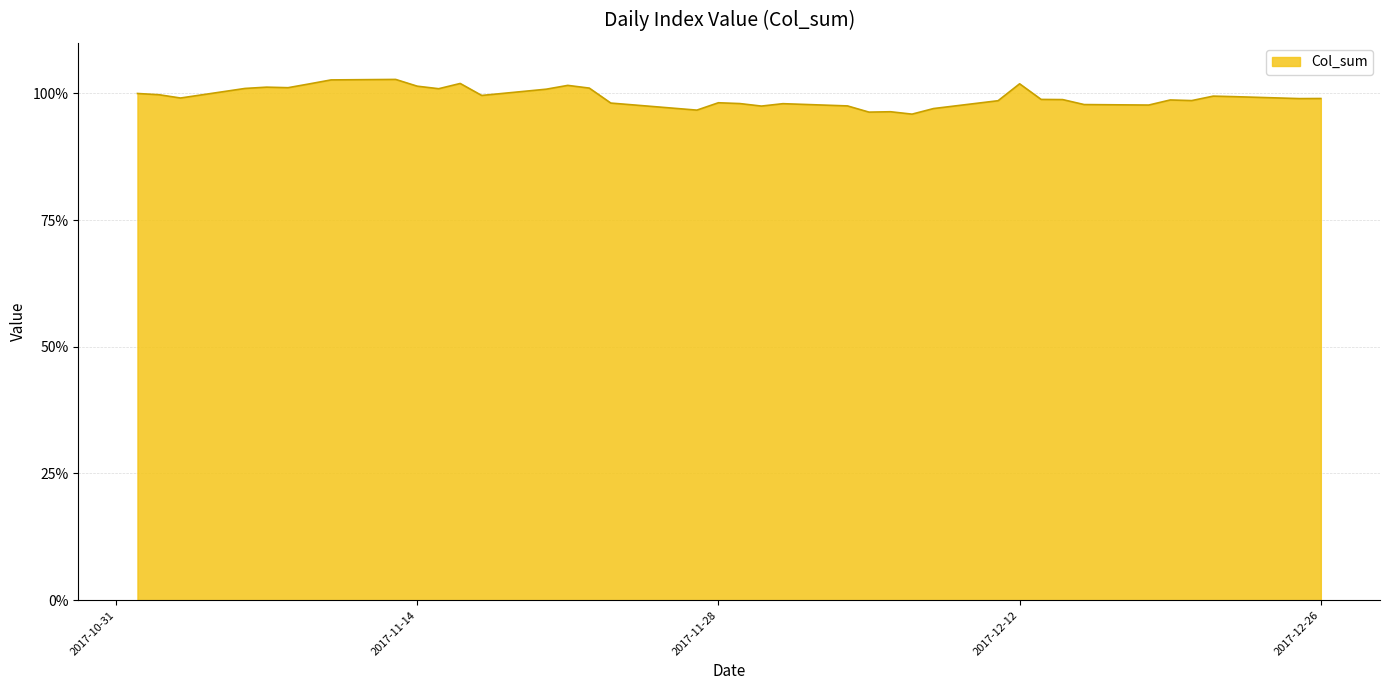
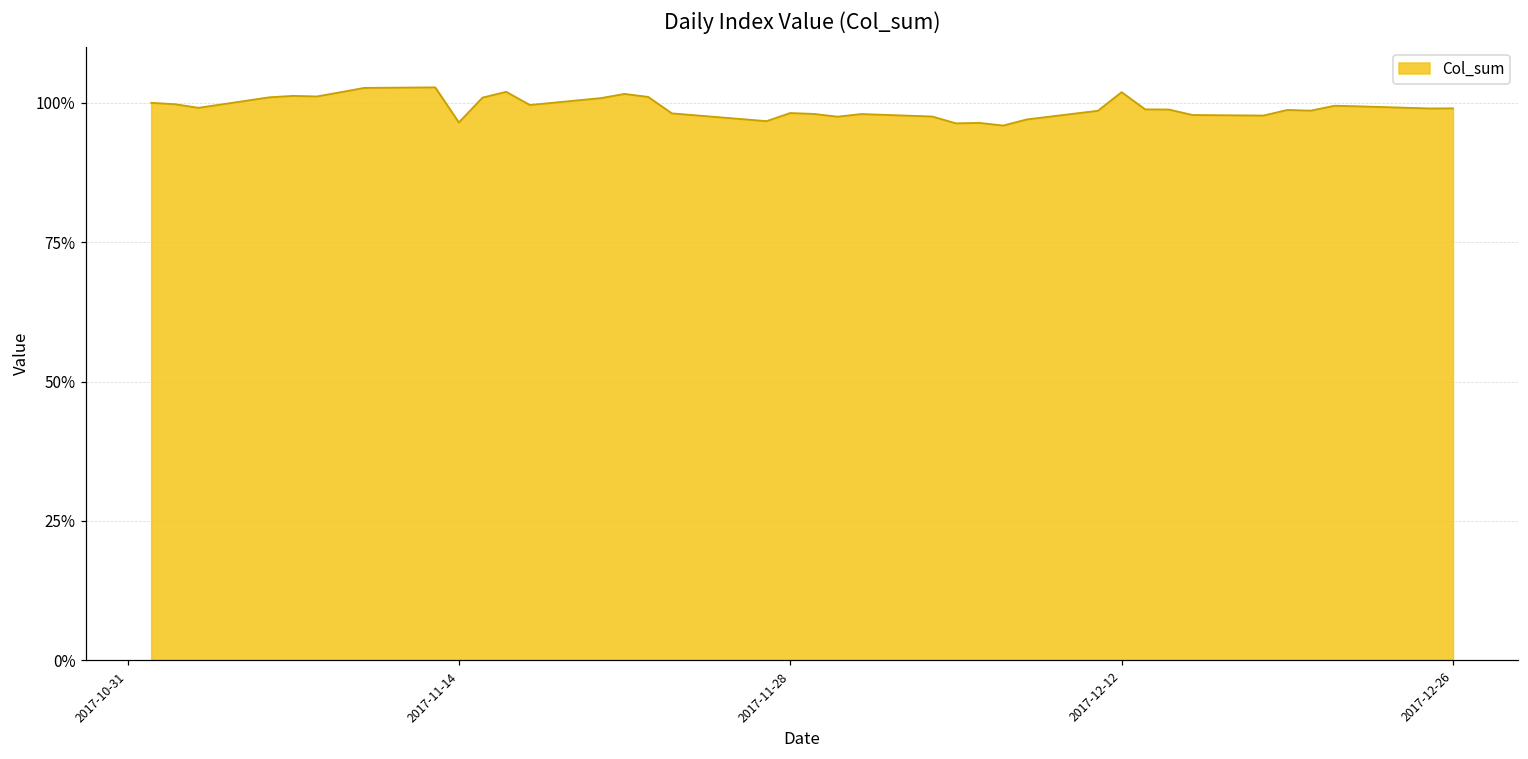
  {
-   "2017-11-14": "101%",
+   "2017-11-14": "96%",
    "2017-11-28": "98%",
    "2017-12-12": "102%",
    "2017-12-26": "99%"
  }
